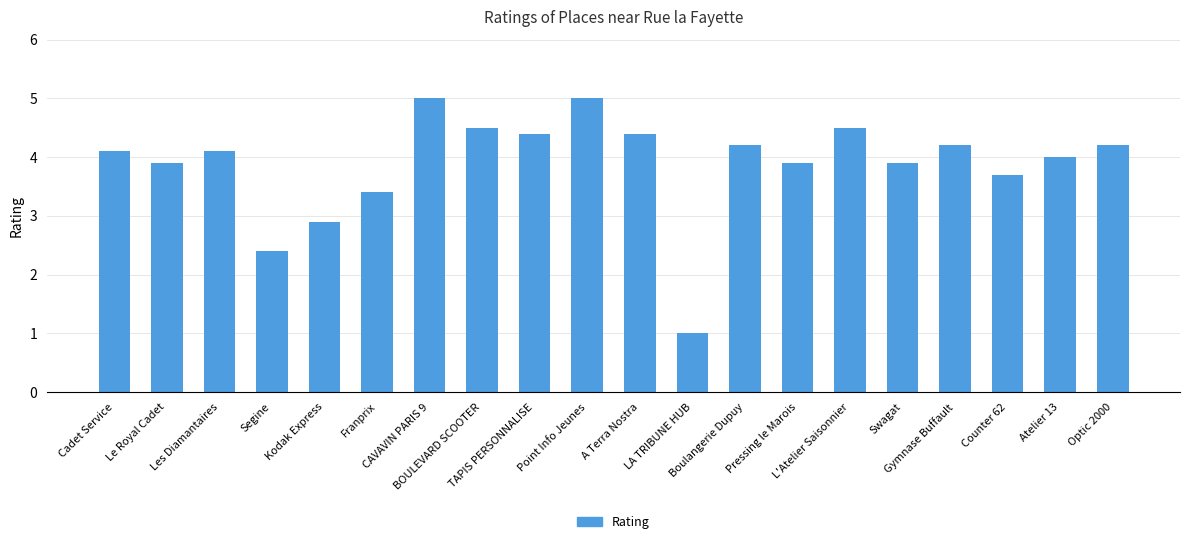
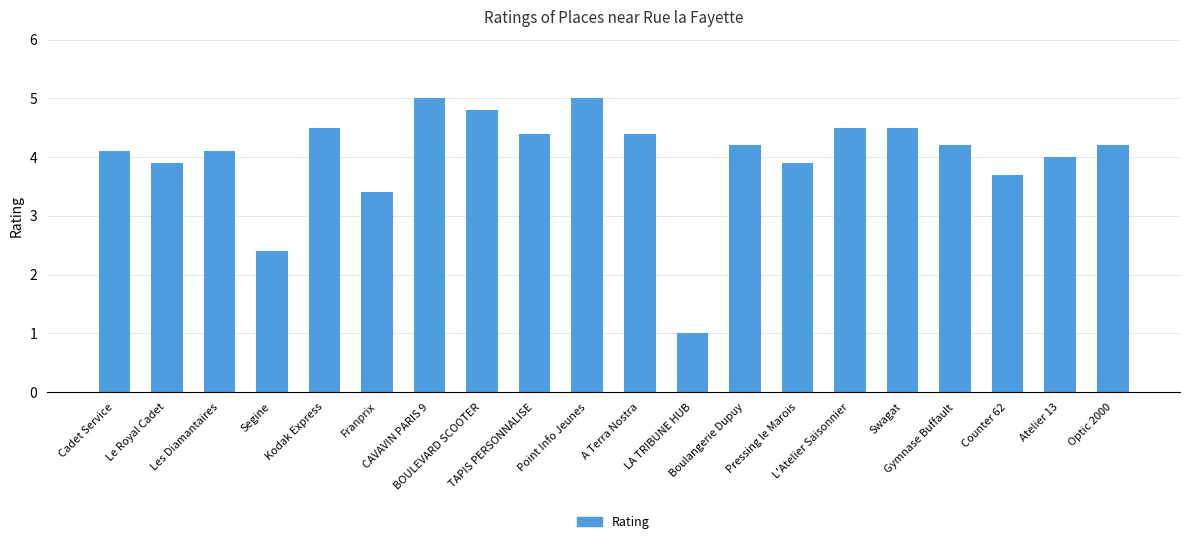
  {
    "Cadet Service": 4.1,
    "Le Royal Cadet": 3.9,
    "Les Diamantaires": 4.1,
    "Segine": 2.4,
-   "Kodak Express": 2.9,
+   "Kodak Express": 4.5,
    "Franprix": 3.4,
    "CAVAVIN PARIS 9": 5.0,
-   "BOULEVARD SCOOTER": 4.5,
+   "BOULEVARD SCOOTER": 4.8,
    "TAPIS PERSONNALISE": 4.4,
    "Point Info Jeunes": 5.0,
    "A Terra Nostra": 4.4,
    "LA TRIBUNE HUB": 1.0,
    "Boulangerie Dupuy": 4.2,
    "Pressing le Marois": 3.9,
    "L'Atelier Saisonnier": 4.5,
-   "Swagat": 3.9,
+   "Swagat": 4.5,
    "Gymnase Buffault": 4.2,
    "Counter 62": 3.7,
    "Atelier 13": 4.0,
    "Optic 2000": 4.2
  }
